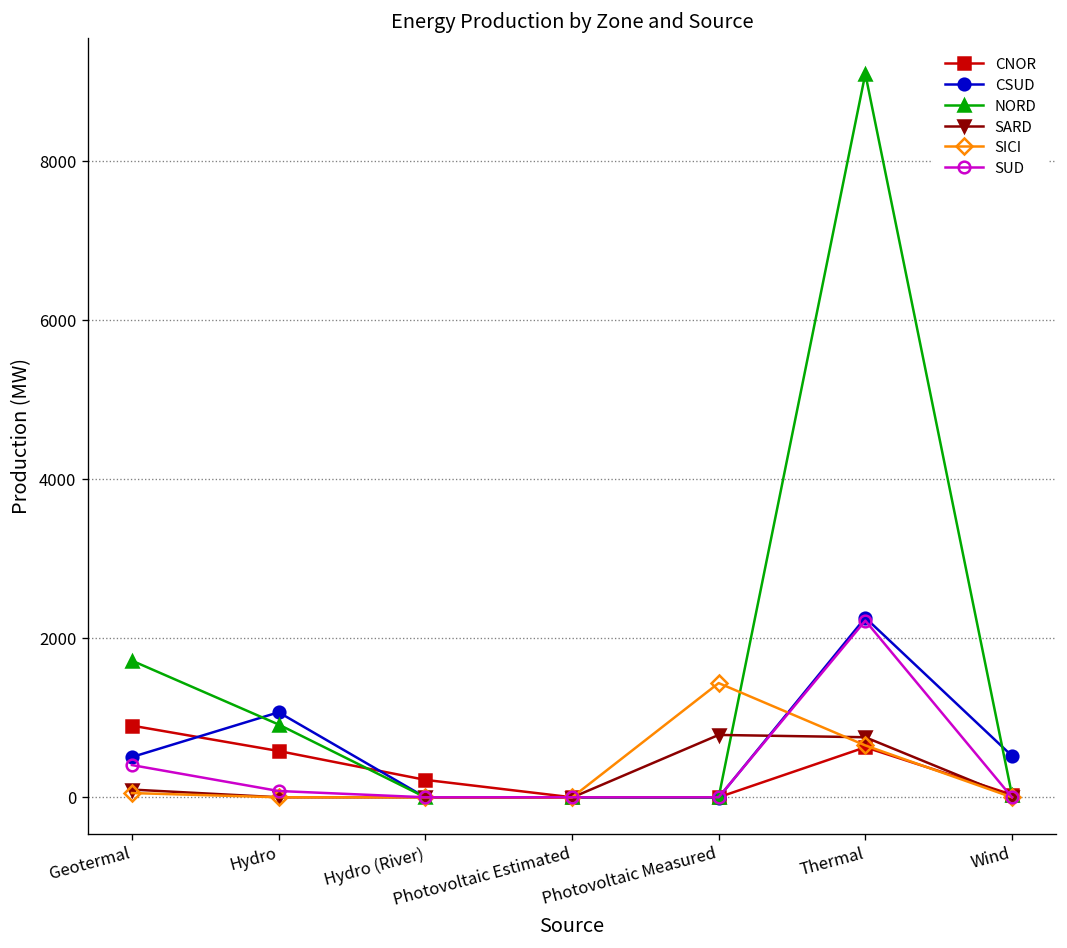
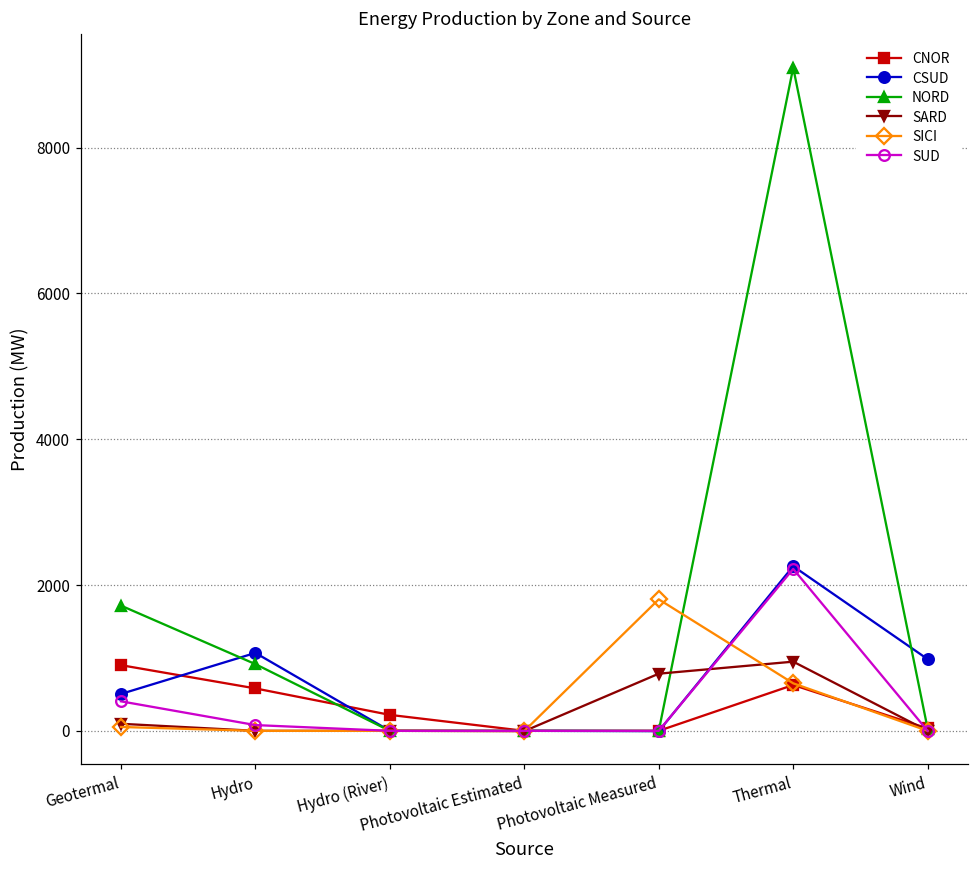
  {
    "CNOR": {
      "Geotermal": 900,
      "Hydro": 600,
      "Hydro (River)": 200
    },
    "CSUD": {
      "Geotermal": 500,
      "Hydro": 1100,
-     "Wind": 500
+     "Wind": 1000
    },
    "NORD": {
      "Geotermal": 1700,
      "Hydro": 900,
      "Thermal": 9100
    },
    "SARD": {
      "Geotermal": 100,
      "Photovoltaic Measured": 800,
-     "Thermal": 800
+     "Thermal": 900
    },
    "SICI": {
      "Geotermal": 100,
-     "Photovoltaic Measured": 1400
+     "Photovoltaic Measured": 1800
    },
    "SUD": {
      "Geotermal": 400,
      "Hydro": 100
    }
  }
